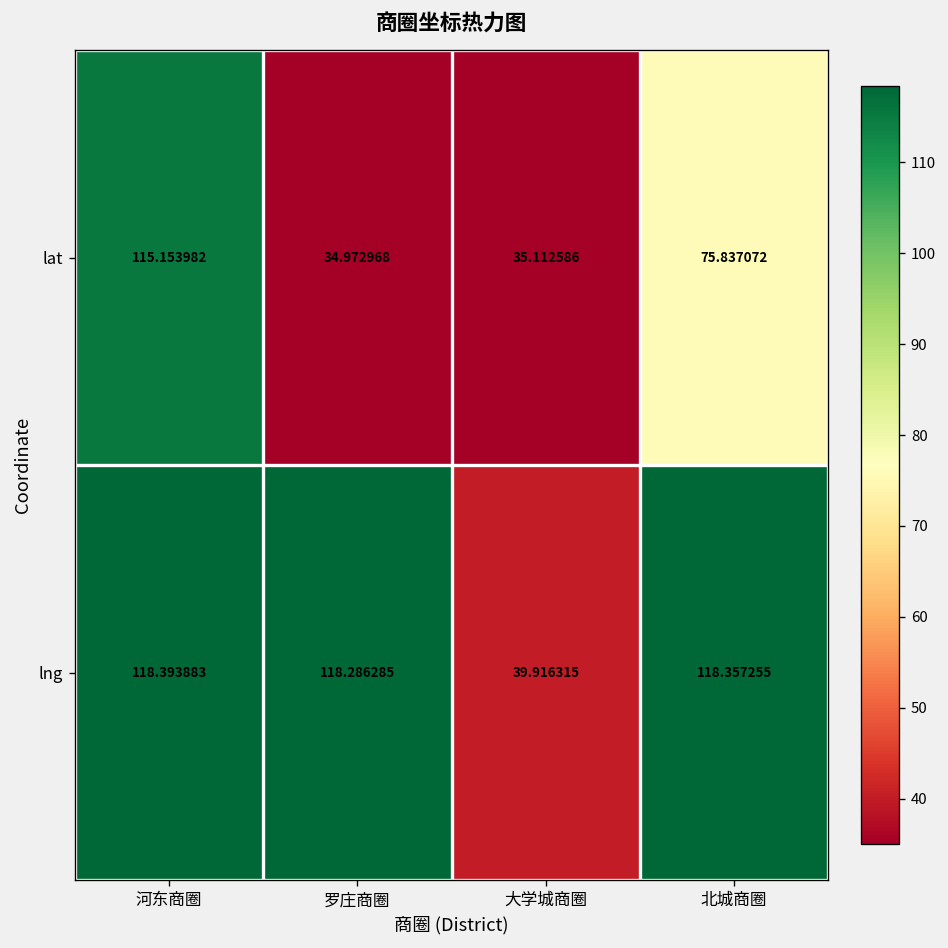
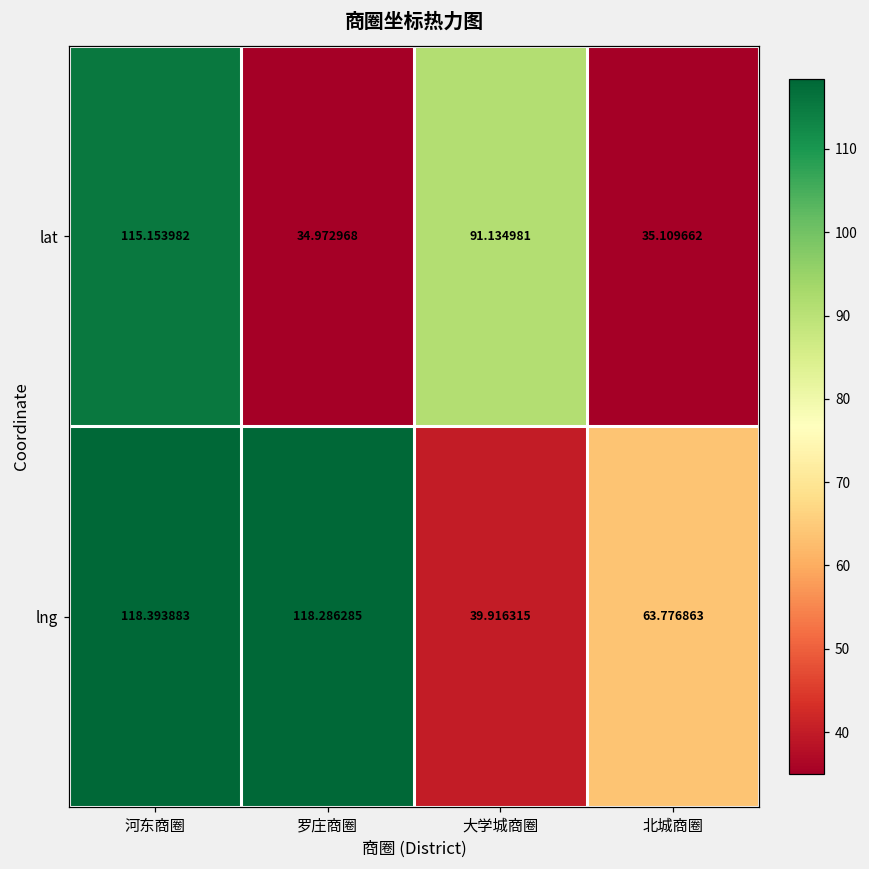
  {
    "lat": {
      "河东商圈": 115.153982,
      "罗庄商圈": 34.972968,
-     "大学城商圈": 35.112586,
-     "北城商圈": 75.837072
+     "大学城商圈": 91.134981,
+     "北城商圈": 35.109662
    },
    "lng": {
      "河东商圈": 118.393883,
      "罗庄商圈": 118.286285,
      "大学城商圈": 39.916315,
-     "北城商圈": 118.357255
+     "北城商圈": 63.776863
    }
  }
